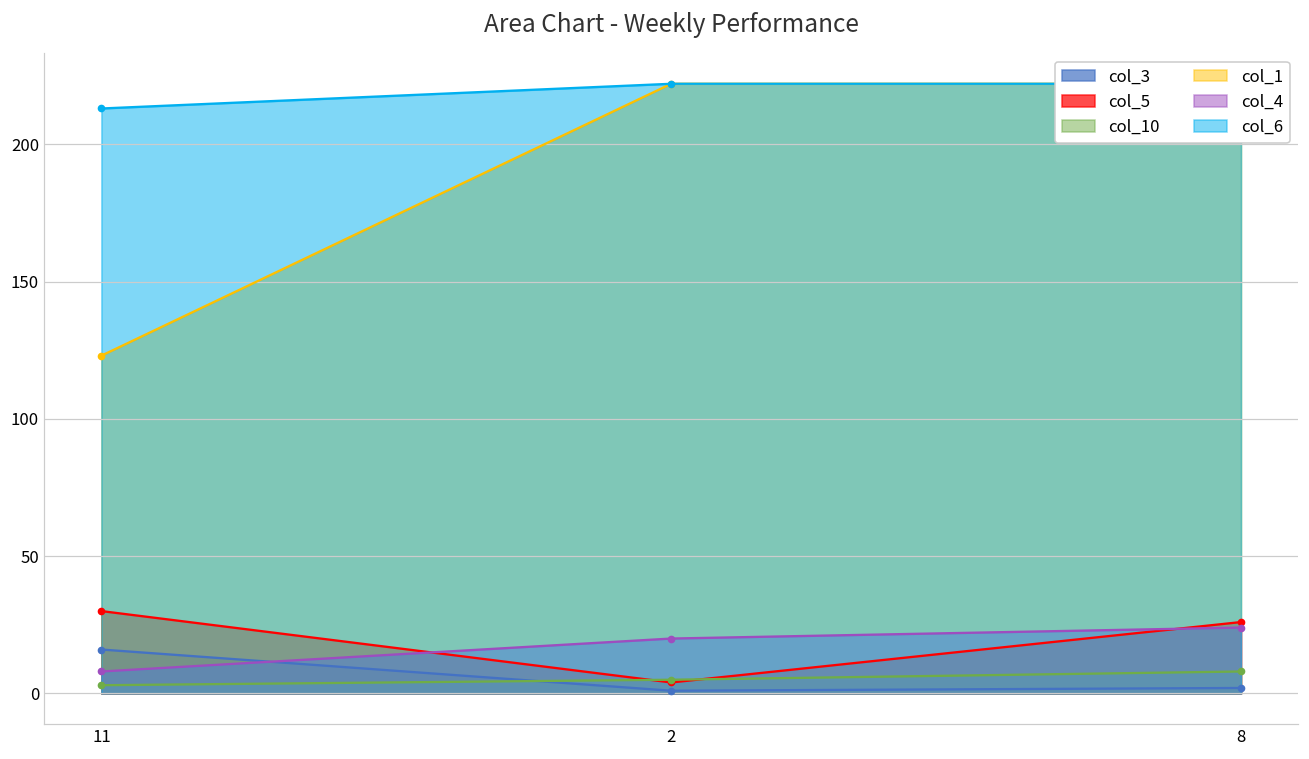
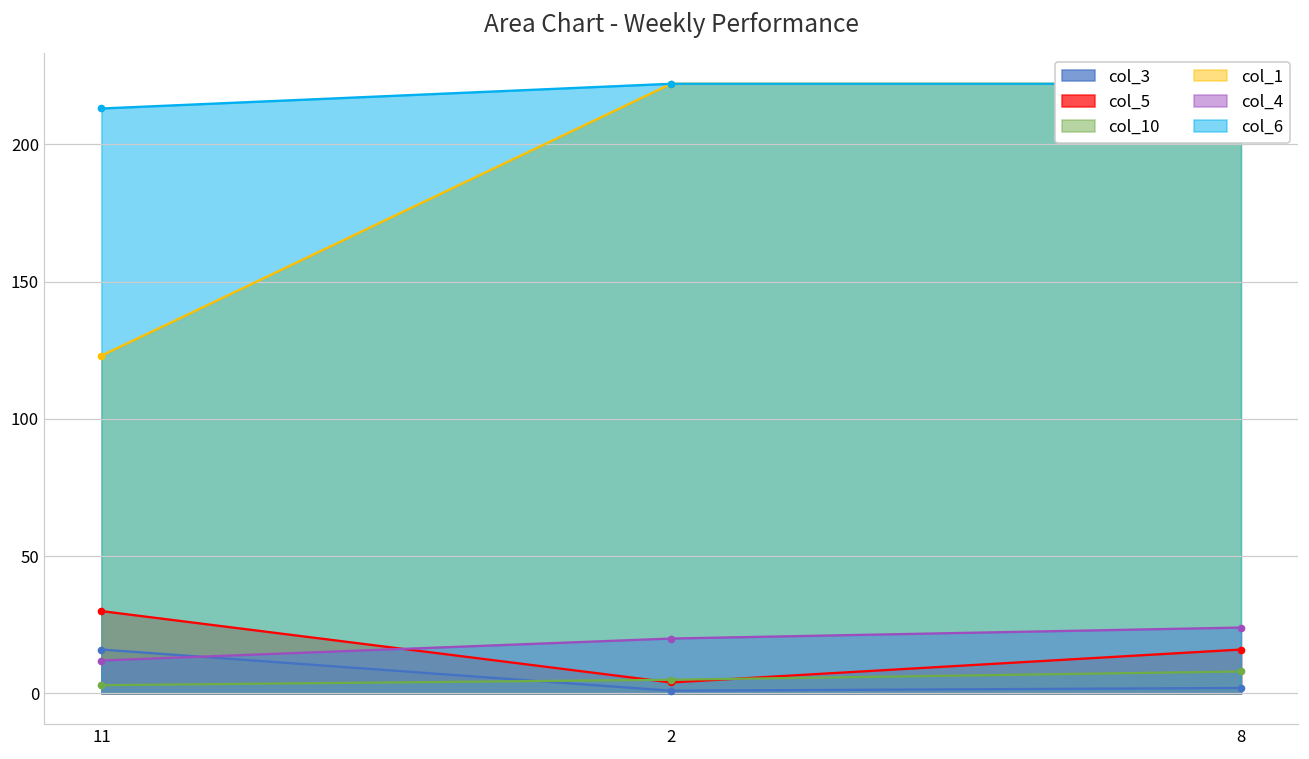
  {
    "col_3": {
      "11": 16,
      "2": 1,
      "8": 2
    },
    "col_5": {
      "11": 30,
-     "8": 26
+     "8": 16
    },
    "col_10": {
      "11": 3,
      "8": 8
    },
    "col_1": {
      "11": 123
    },
    "col_4": {
-     "11": 8,
+     "11": 12,
      "2": 20,
      "8": 24
    },
    "col_6": {
      "11": 213
    }
  }
